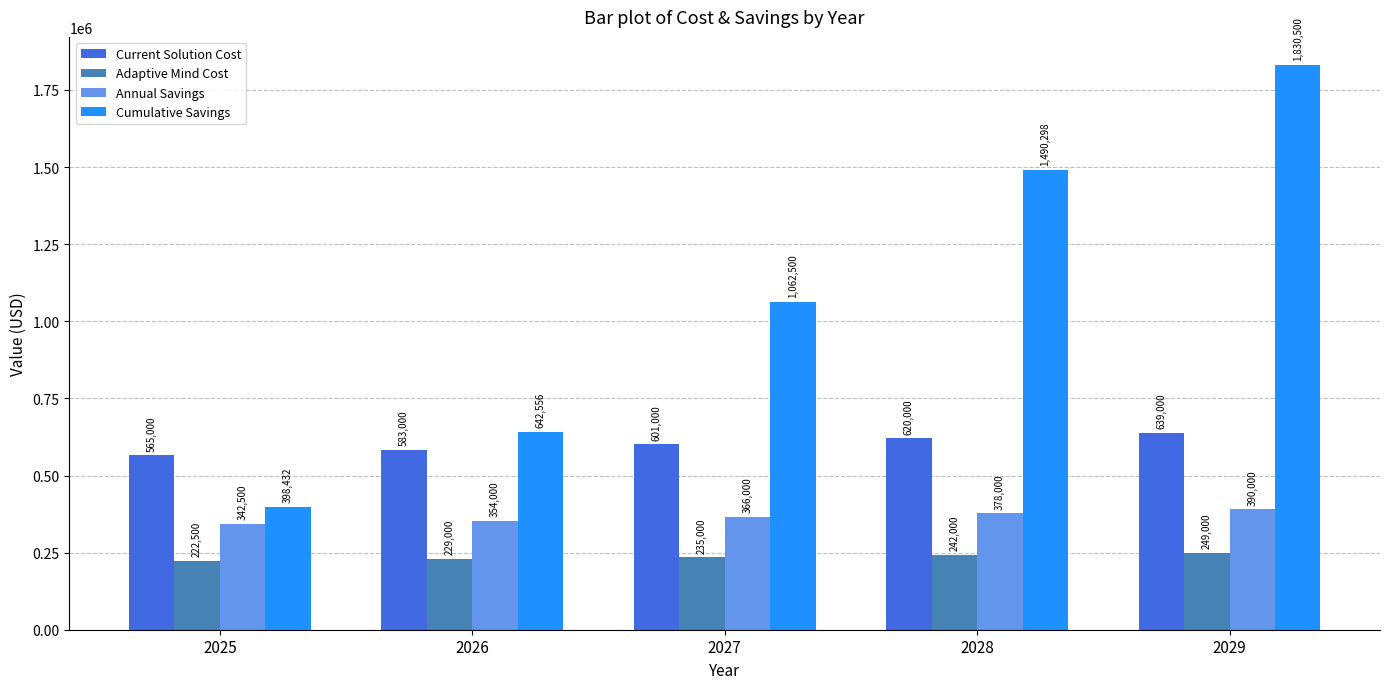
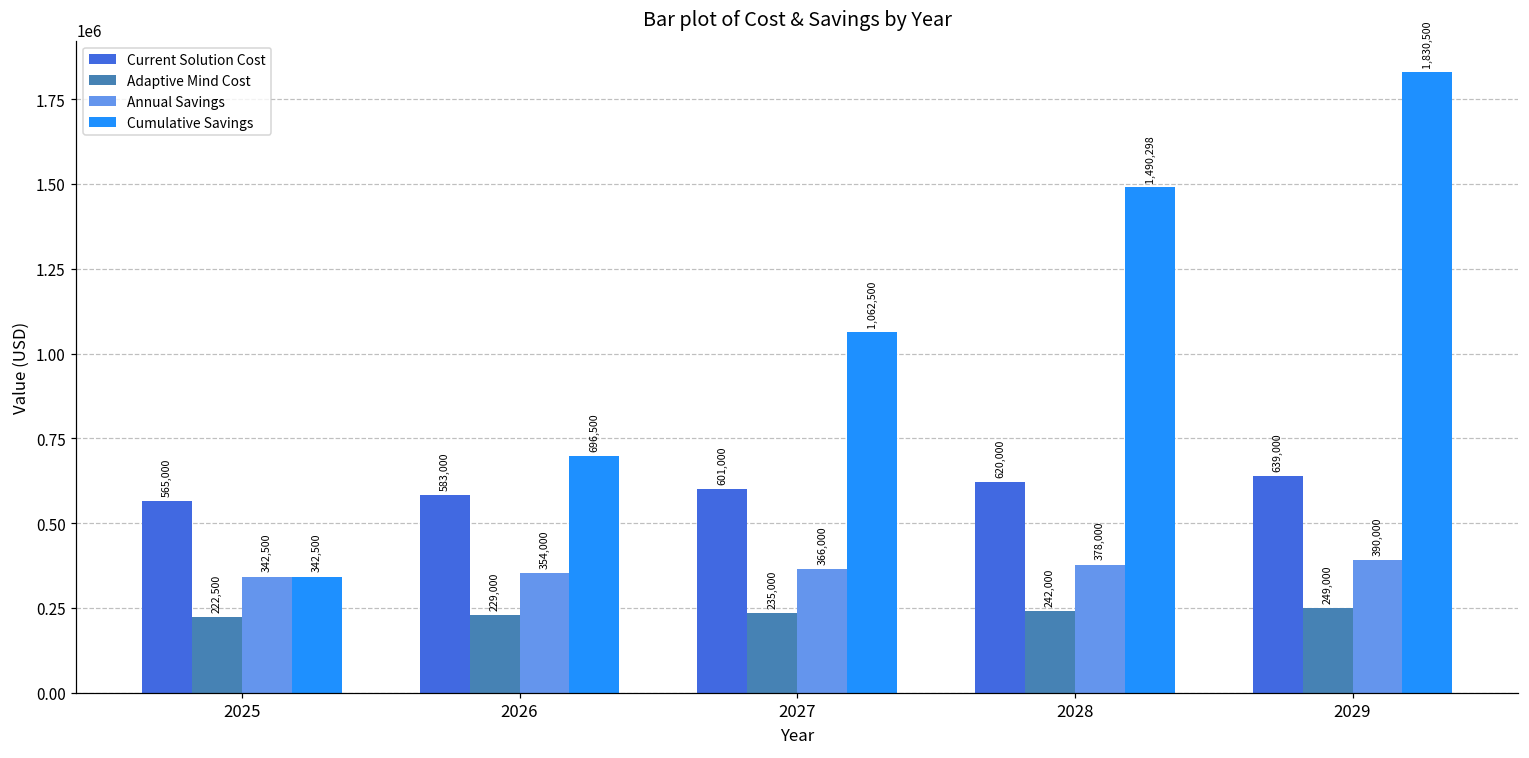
  {
    "Cumulative Savings": {
-     "2025": "398,432",
-     "2026": "642,556",
+     "2025": "342,500",
+     "2026": "696,500",
      "2027": "1,062,500",
      "2028": "1,490,298",
      "2029": "1,830,500"
    }
  }
